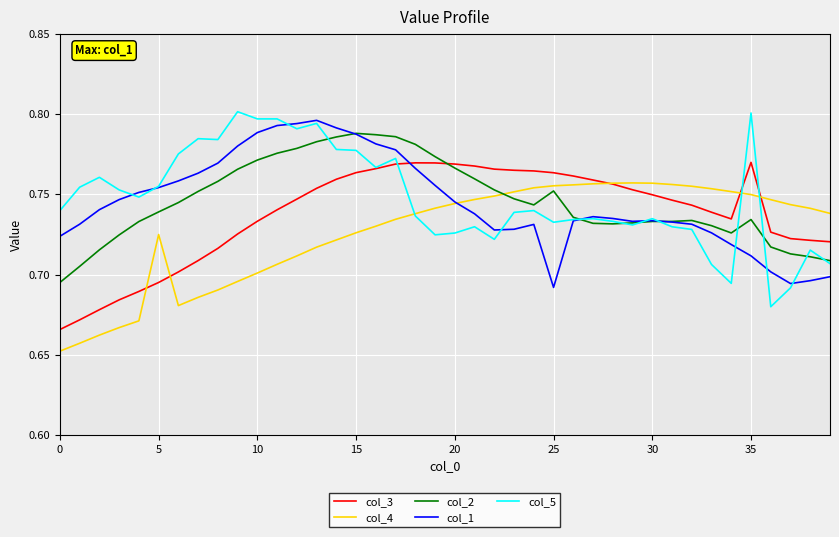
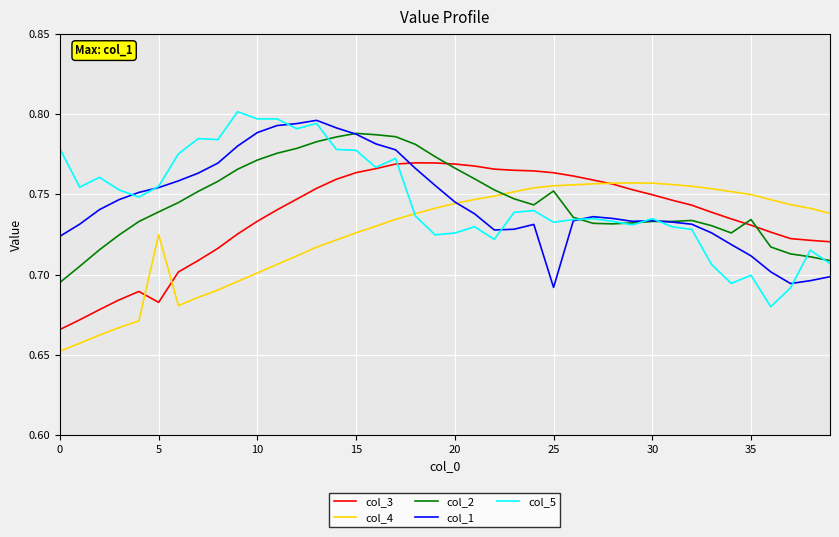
  {
    "col_3": {
      "0": 0.666,
-     "5": 0.695,
+     "5": 0.683,
      "10": 0.733,
      "15": 0.764,
      "20": 0.769,
      "25": 0.764,
      "30": 0.750,
-     "35": 0.770
+     "35": 0.731
    },
    "col_4": {
      "0": 0.652,
      "5": 0.725,
      "10": 0.701,
      "15": 0.726,
      "25": 0.755,
      "30": 0.757,
      "35": 0.750
    },
    "col_2": {
      "0": 0.695,
      "5": 0.739,
      "10": 0.771,
      "20": 0.766,
      "25": 0.752,
      "35": 0.734
    },
    "col_1": {
      "0": 0.724,
      "10": 0.789,
      "25": 0.692,
      "35": 0.712
    },
    "col_5": {
-     "0": 0.740,
+     "0": 0.778,
      "10": 0.797,
      "15": 0.777,
      "20": 0.726,
      "25": 0.733,
-     "35": 0.801
+     "35": 0.700
    }
  }
